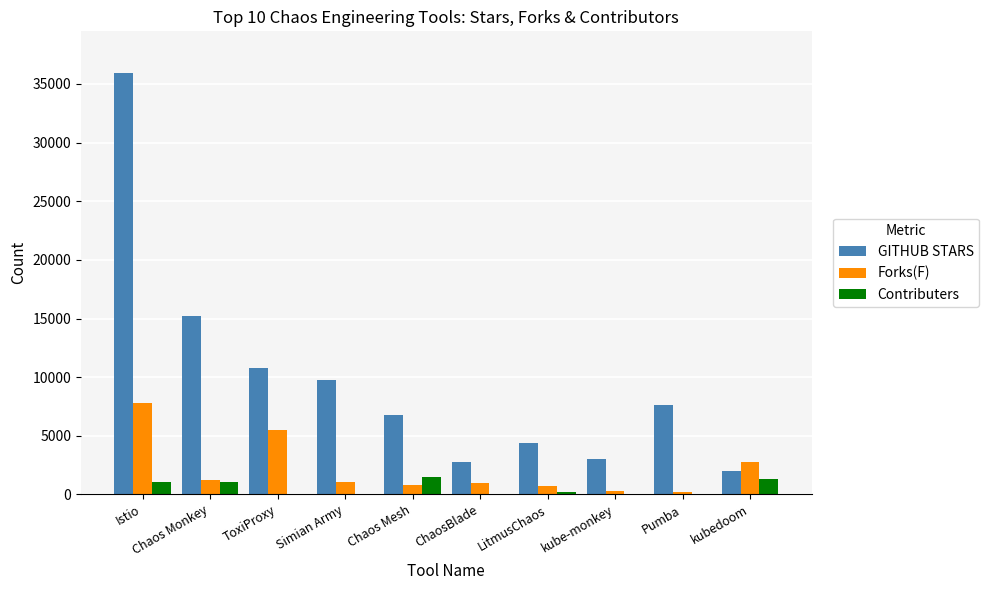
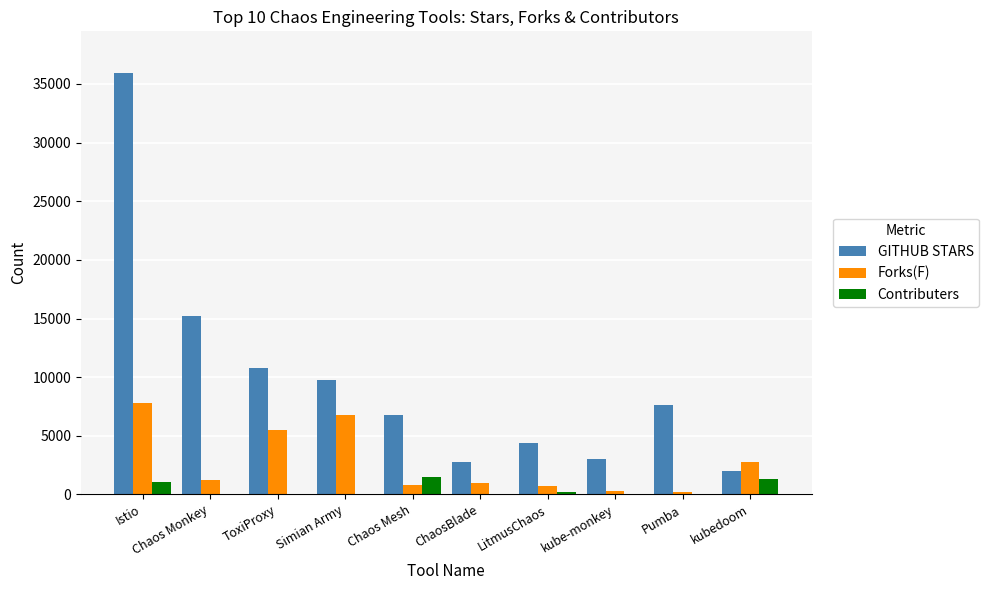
  {
    "GITHUB STARS": {
      "Istio": 35900,
      "Chaos Monkey": 15200,
      "ToxiProxy": 10800,
      "Simian Army": 9800,
      "Chaos Mesh": 6800,
      "ChaosBlade": 2700,
      "LitmusChaos": 4400,
      "kube-monkey": 3000,
      "Pumba": 7600,
      "kubedoom": 2000
    },
    "Forks(F)": {
      "Istio": 7800,
      "Chaos Monkey": 1200,
      "ToxiProxy": 5500,
-     "Simian Army": 1100,
+     "Simian Army": 6800,
      "Chaos Mesh": 800,
      "ChaosBlade": 900,
      "LitmusChaos": 700,
      "kube-monkey": 300,
      "kubedoom": 2700
    },
    "Contributers": {
      "Istio": 1100,
-     "Chaos Monkey": 1000,
+     "Chaos Monkey": 0,
      "Chaos Mesh": 1500,
      "kubedoom": 1300
    }
  }
